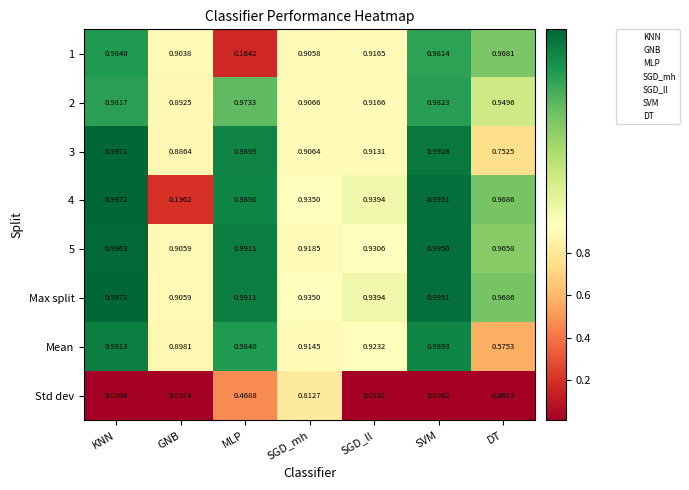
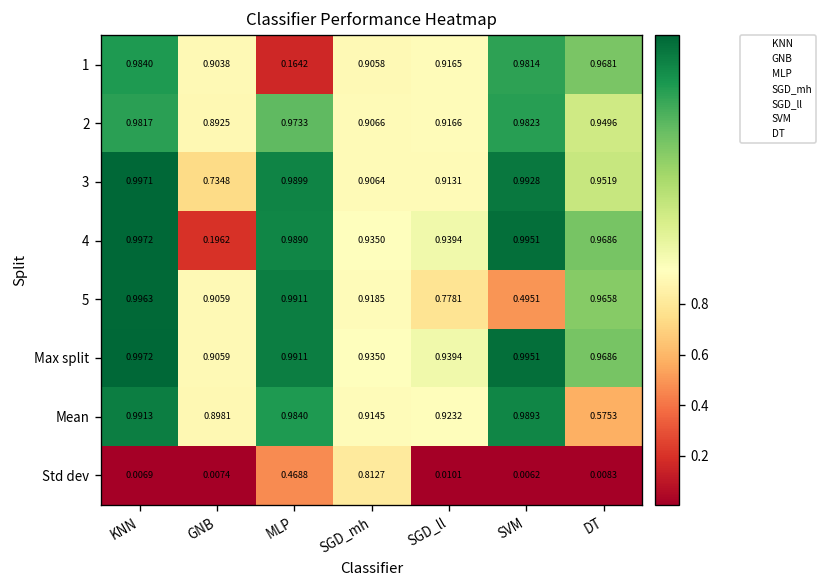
  {
    "1": {
      "KNN": 0.9840,
      "GNB": 0.9038,
      "MLP": 0.1642,
      "SGD_mh": 0.9058,
      "SGD_ll": 0.9165,
      "SVM": 0.9814,
      "DT": 0.9681
    },
    "2": {
      "KNN": 0.9817,
      "GNB": 0.8925,
      "MLP": 0.9733,
      "SGD_mh": 0.9066,
      "SGD_ll": 0.9166,
      "SVM": 0.9823,
      "DT": 0.9496
    },
    "3": {
      "KNN": 0.9971,
-     "GNB": 0.8864,
+     "GNB": 0.7348,
      "MLP": 0.9899,
      "SGD_mh": 0.9064,
      "SGD_ll": 0.9131,
      "SVM": 0.9928,
-     "DT": 0.7525
+     "DT": 0.9519
    },
    "4": {
      "KNN": 0.9972,
      "GNB": 0.1962,
      "MLP": 0.9890,
      "SGD_mh": 0.9350,
      "SGD_ll": 0.9394,
      "SVM": 0.9951,
      "DT": 0.9686
    },
    "5": {
      "KNN": 0.9963,
      "GNB": 0.9059,
      "MLP": 0.9911,
      "SGD_mh": 0.9185,
-     "SGD_ll": 0.9306,
-     "SVM": 0.9950,
+     "SGD_ll": 0.7781,
+     "SVM": 0.4951,
      "DT": 0.9658
    },
    "Max split": {
      "KNN": 0.9972,
      "GNB": 0.9059,
      "MLP": 0.9911,
      "SGD_mh": 0.9350,
      "SGD_ll": 0.9394,
      "SVM": 0.9951,
      "DT": 0.9686
    },
    "Mean": {
      "KNN": 0.9913,
      "GNB": 0.8981,
      "MLP": 0.9840,
      "SGD_mh": 0.9145,
      "SGD_ll": 0.9232,
      "SVM": 0.9893,
      "DT": 0.5753
    },
    "Std dev": {
      "KNN": 0.0069,
      "GNB": 0.0074,
      "MLP": 0.4688,
      "SGD_mh": 0.8127,
      "SGD_ll": 0.0101,
      "SVM": 0.0062,
      "DT": 0.0083
    }
  }
